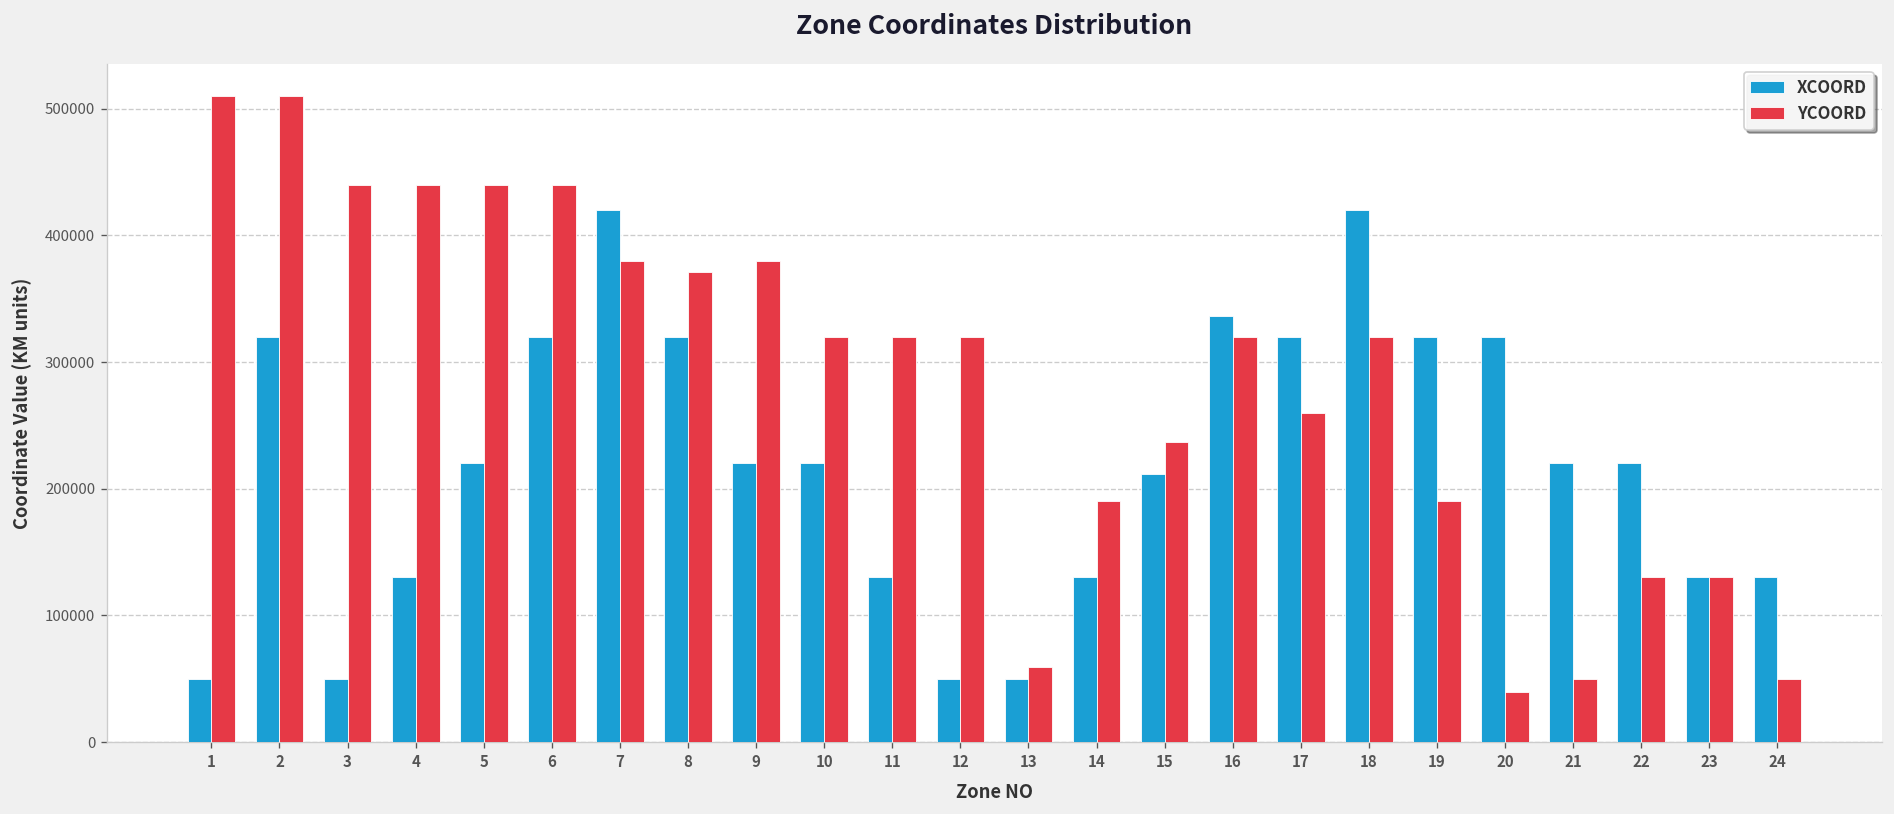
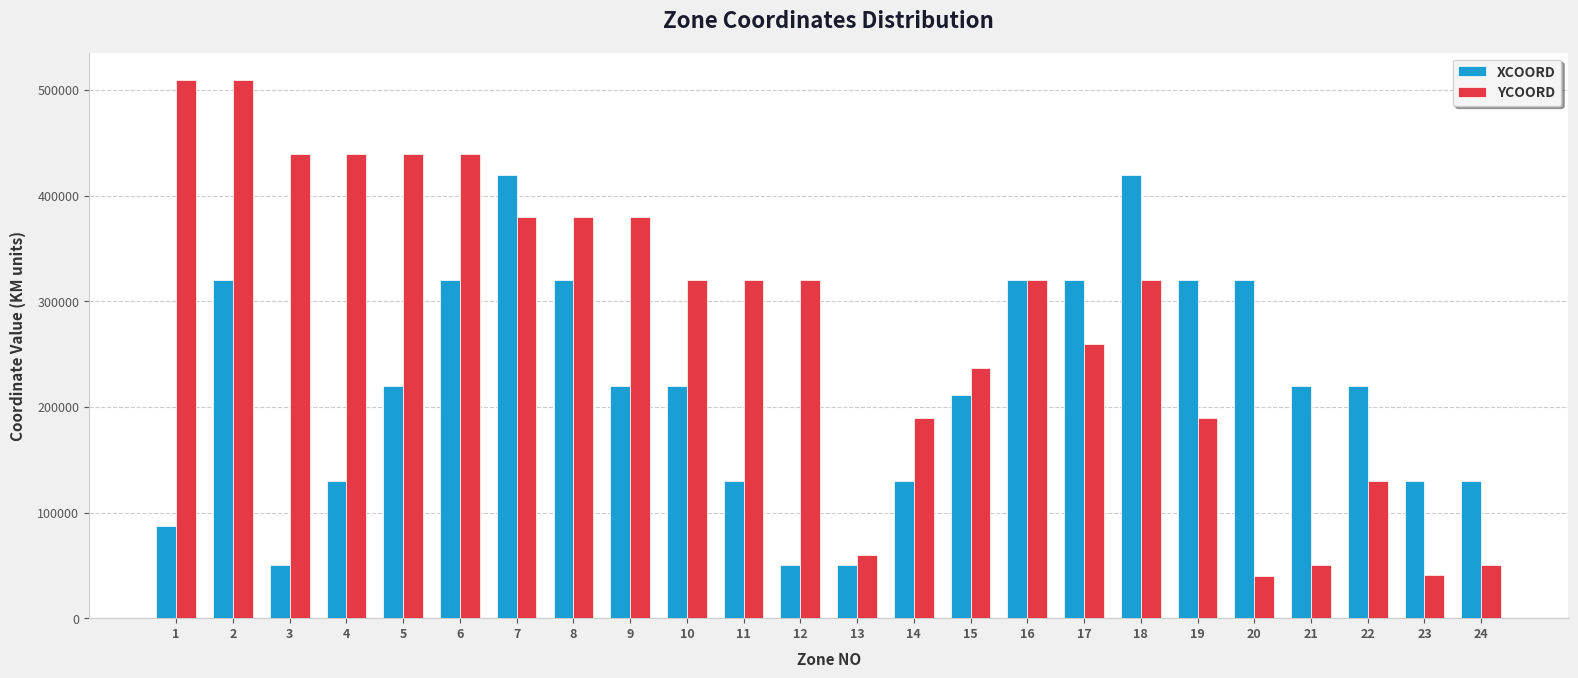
  {
    "XCOORD": {
-     "1": 50000,
+     "1": 87000,
      "2": 320000,
      "3": 50000,
      "4": 130000,
      "5": 220000,
      "6": 320000,
      "7": 420000,
      "8": 320000,
      "9": 220000,
      "10": 220000,
      "11": 130000,
      "12": 50000,
      "13": 50000,
      "14": 130000,
      "15": 212000,
-     "16": 337000,
+     "16": 320000,
      "17": 320000,
      "18": 420000,
      "19": 320000,
      "20": 320000,
      "21": 220000,
      "22": 220000,
      "23": 130000,
      "24": 130000
    },
    "YCOORD": {
      "1": 510000,
      "2": 510000,
      "3": 440000,
      "4": 440000,
      "5": 440000,
      "6": 440000,
      "7": 380000,
-     "8": 371000,
+     "8": 380000,
      "9": 380000,
      "10": 320000,
      "11": 320000,
      "12": 320000,
      "13": 60000,
      "14": 190000,
      "15": 237000,
      "16": 320000,
      "17": 260000,
      "18": 320000,
      "19": 190000,
      "20": 40000,
      "21": 50000,
      "22": 130000,
-     "23": 130000,
+     "23": 41000,
      "24": 50000
    }
  }
